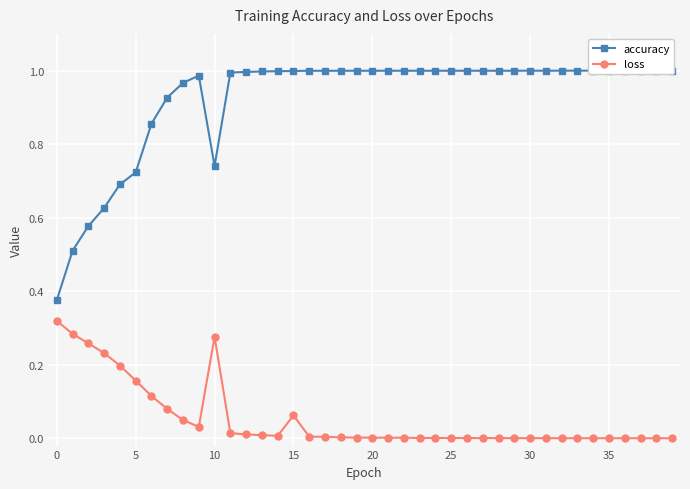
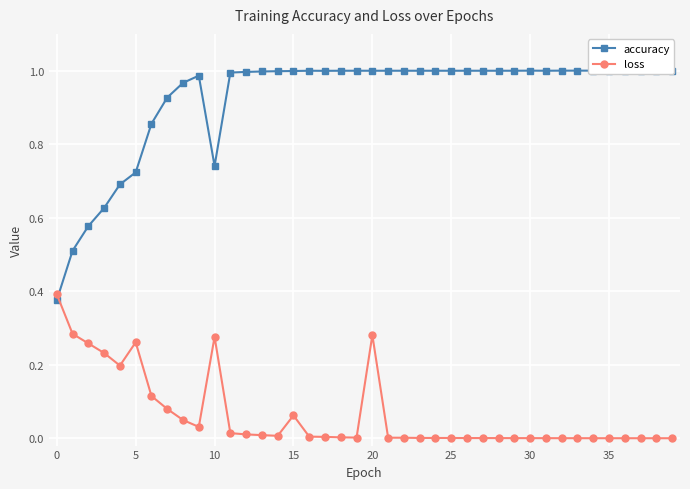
  {
    "accuracy": {
      "0": 0.38,
      "5": 0.72,
      "10": 0.74,
      "15": 1.00,
      "20": 1.00,
      "25": 1.00,
      "30": 1.00
    },
    "loss": {
-     "0": 0.32,
-     "5": 0.16,
+     "0": 0.39,
+     "5": 0.26,
      "10": 0.28,
      "15": 0.06,
-     "20": 0.00,
+     "20": 0.28,
      "25": 0.00,
      "30": 0.00,
      "35": 0.00
    }
  }
